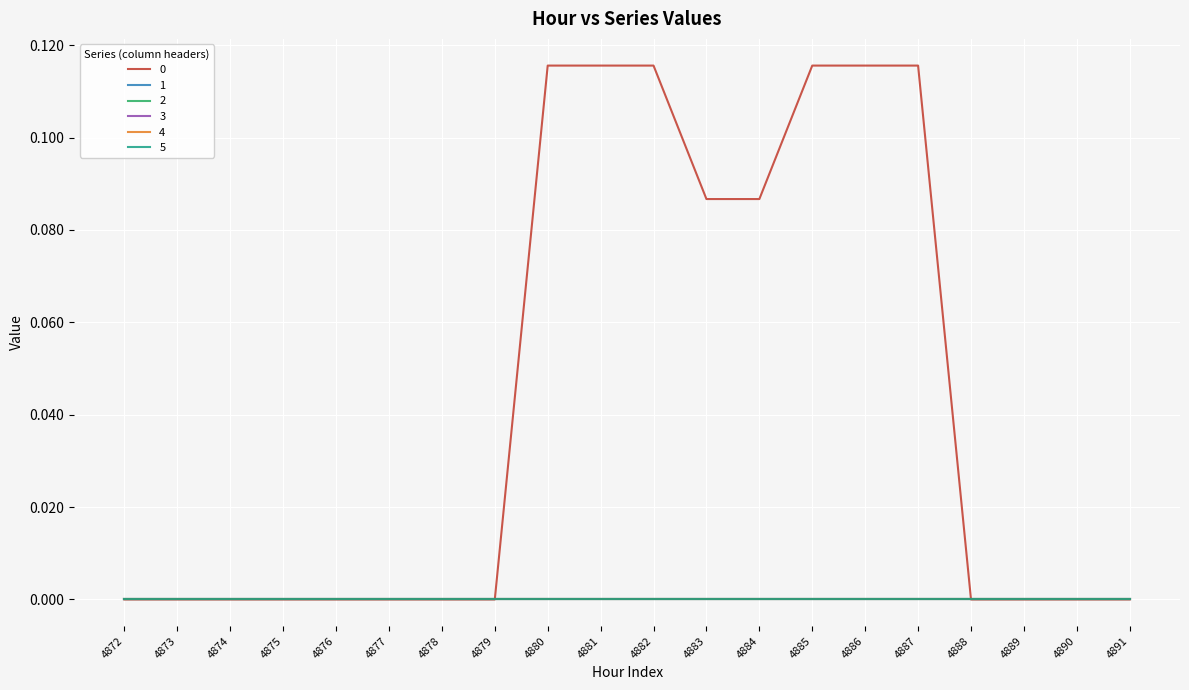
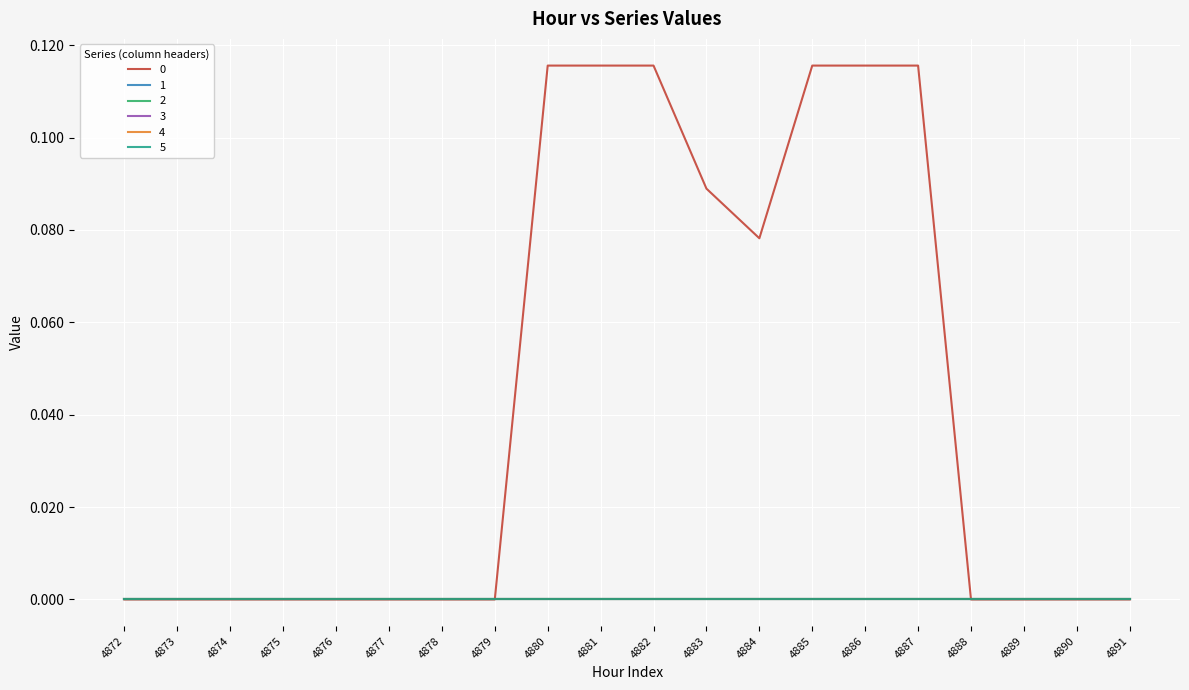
  {
    "0": {
      "4880": 0.116,
      "4881": 0.116,
      "4882": 0.116,
-     "4883": 0.087,
-     "4884": 0.087,
+     "4883": 0.089,
+     "4884": 0.078,
      "4885": 0.116,
      "4886": 0.116,
      "4887": 0.116
    },
    "5": {
      "4880": 0.000,
      "4881": 0.000,
      "4882": 0.000,
      "4883": 0.000,
      "4884": 0.000,
      "4885": 0.000,
      "4886": 0.000,
      "4887": 0.000
    }
  }
